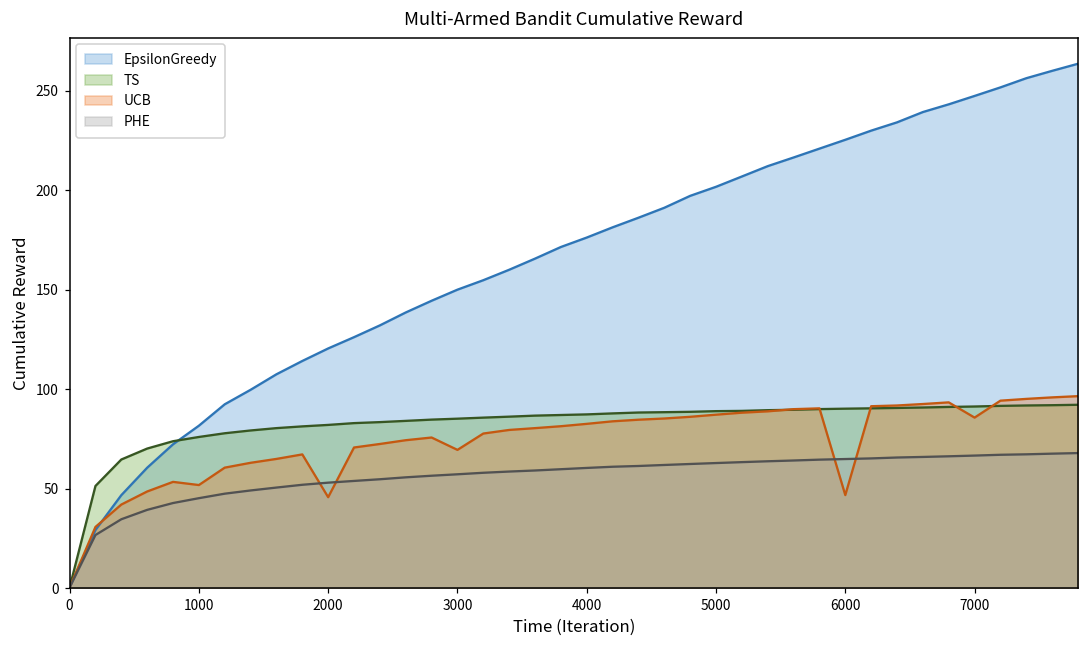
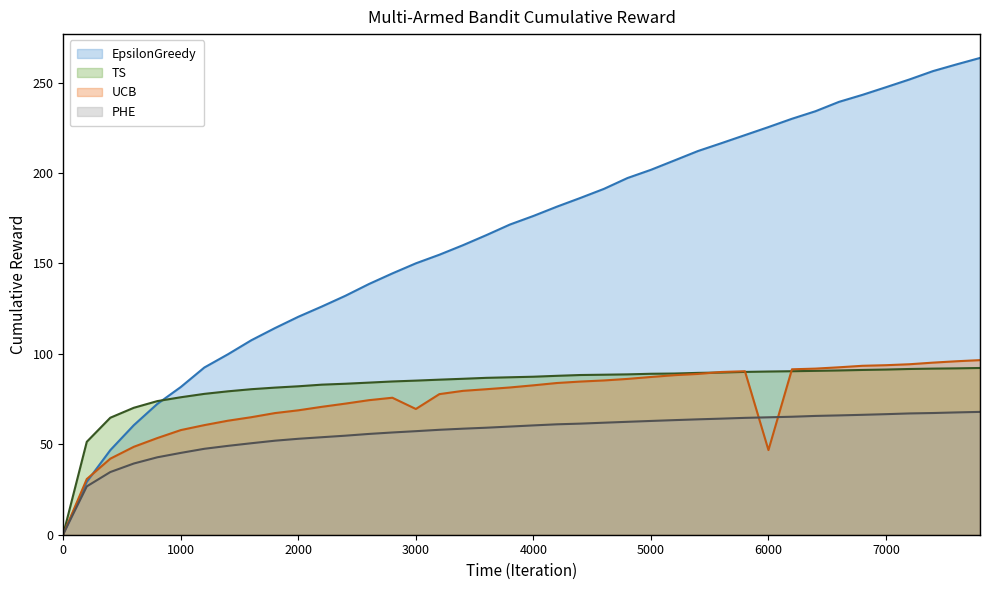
  {
    "UCB": {
-     "1000": 52,
-     "2000": 46,
+     "1000": 58,
+     "2000": 69,
      "3000": 70,
      "4000": 83,
      "5000": 87,
      "6000": 47,
-     "7000": 86
+     "7000": 94
    }
  }
